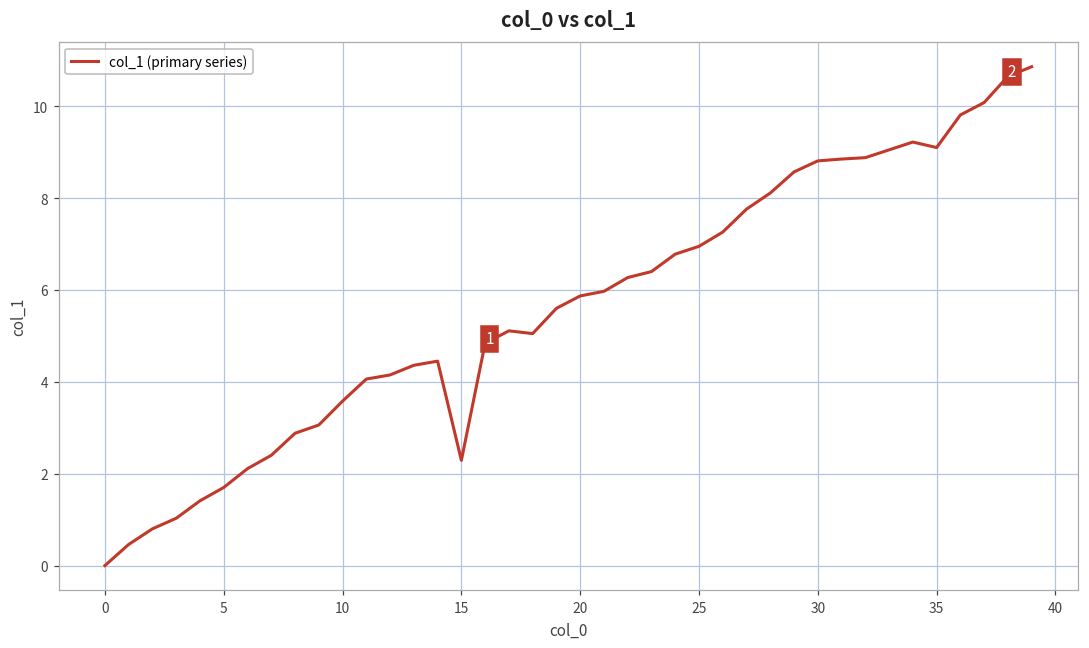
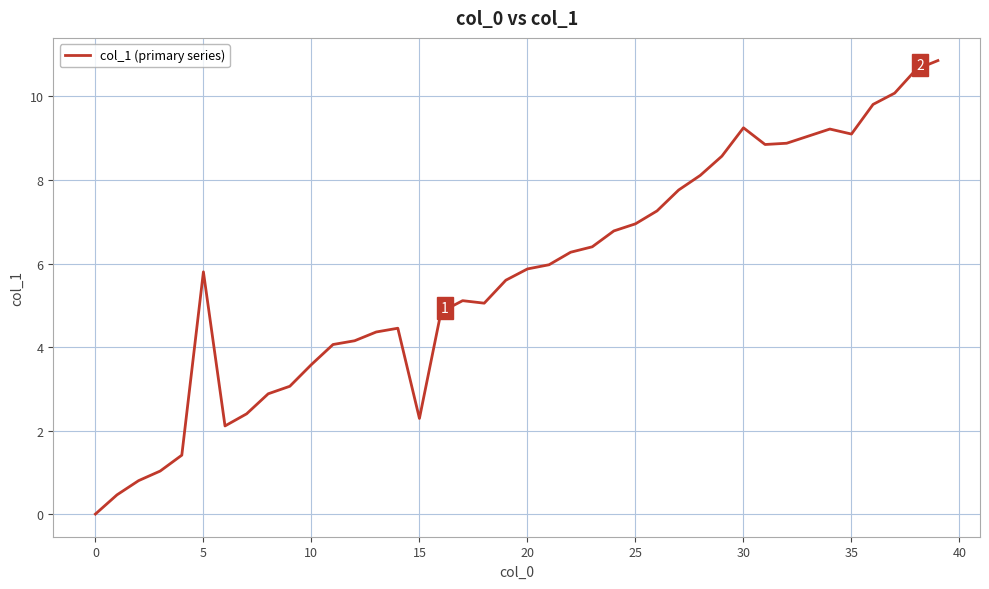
  {
    "0": 0.0,
-   "5": 1.7,
+   "5": 5.8,
    "10": 3.6,
    "15": 2.3,
    "20": 5.9,
    "25": 7.0,
-   "30": 8.8,
+   "30": 9.3,
    "35": 9.1
  }
